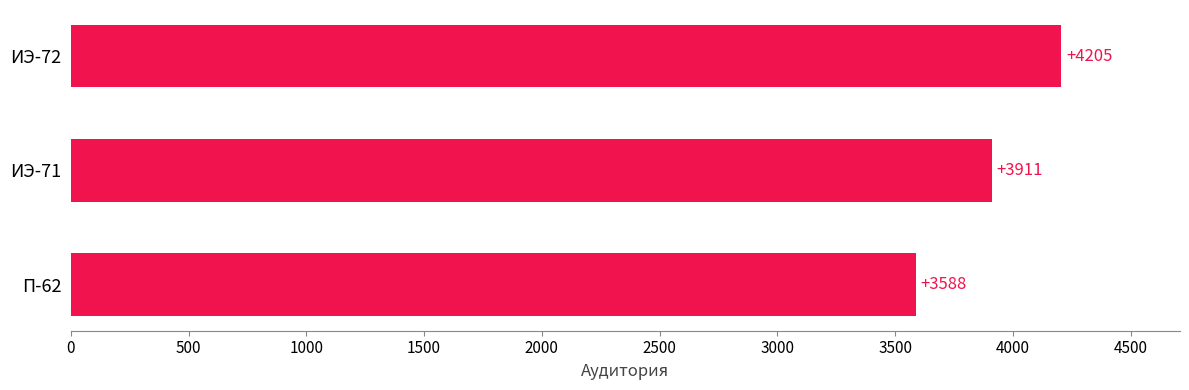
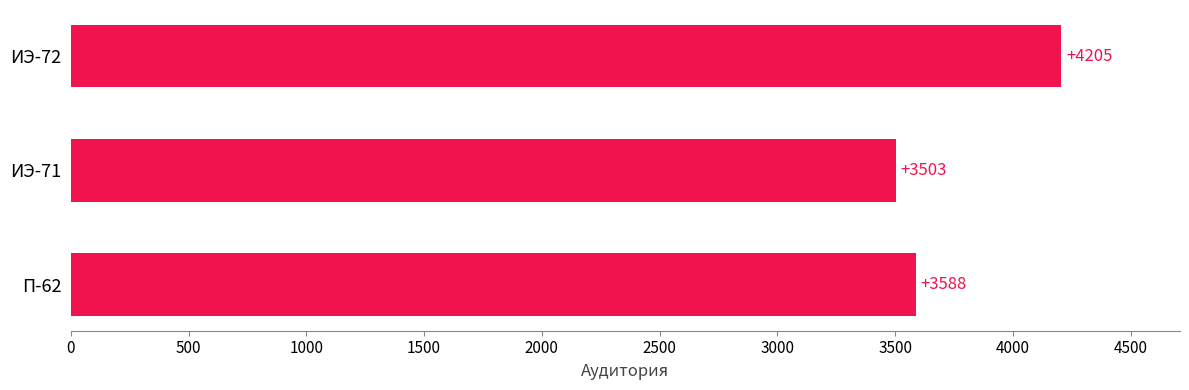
  {
    "ИЭ-72": "+4205",
-   "ИЭ-71": "+3911",
+   "ИЭ-71": "+3503",
    "П-62": "+3588"
  }
